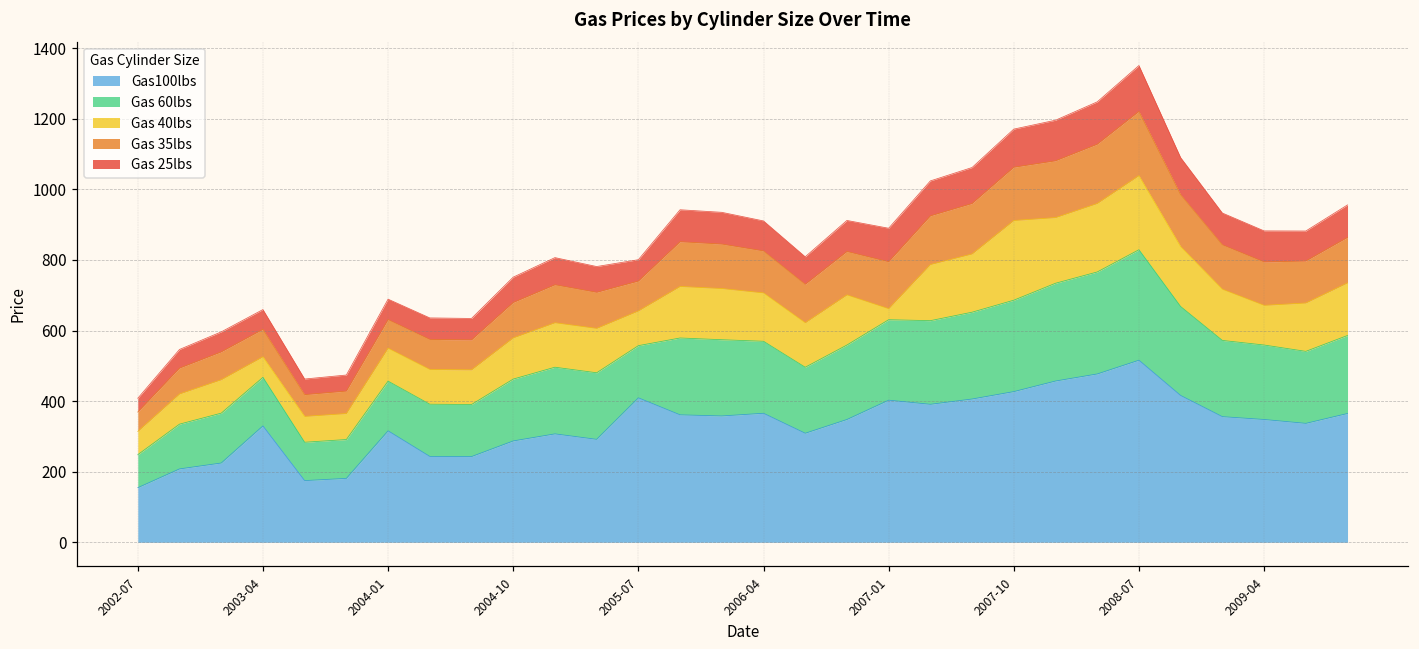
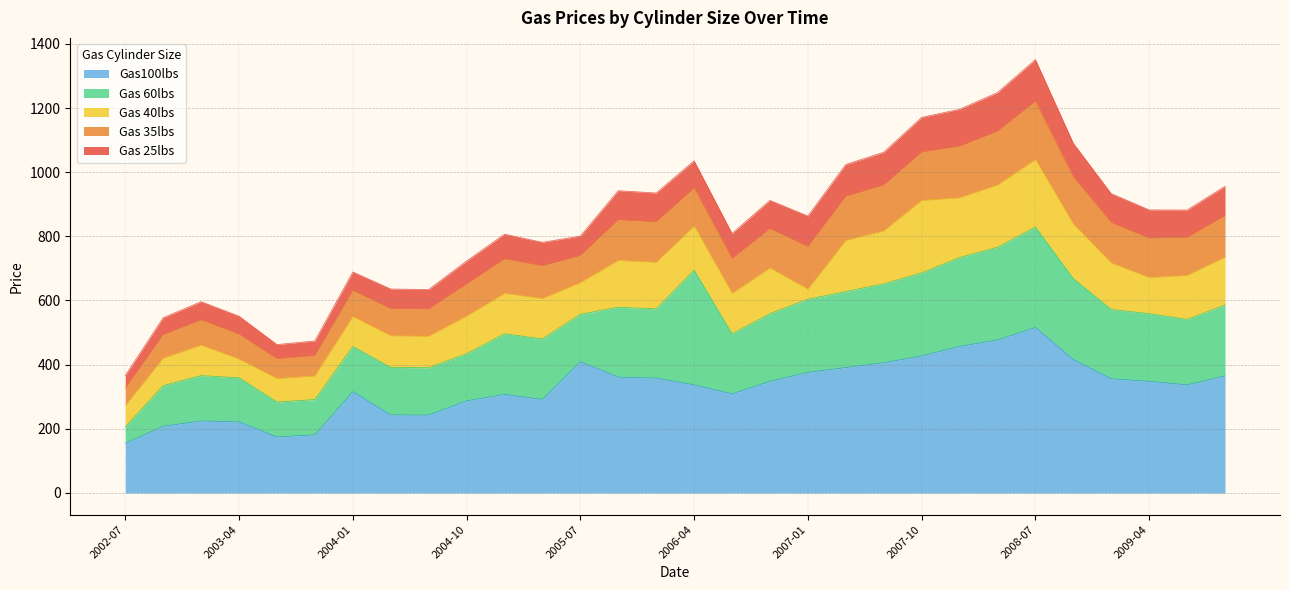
  {
    "Gas100lbs": {
      "2002-07": 150,
-     "2003-04": 330,
+     "2003-04": 220,
      "2004-01": 320,
      "2004-10": 290,
      "2005-07": 410,
-     "2006-04": 370,
-     "2007-01": 400,
+     "2006-04": 340,
+     "2007-01": 380,
      "2007-10": 430,
      "2008-07": 520,
      "2009-04": 350
    },
    "Gas 60lbs": {
-     "2002-07": 90,
+     "2002-07": 50,
      "2003-04": 140,
      "2004-01": 140,
-     "2004-10": 180,
+     "2004-10": 150,
      "2005-07": 150,
-     "2006-04": 200,
+     "2006-04": 360,
      "2007-01": 230,
      "2007-10": 260,
      "2008-07": 310,
      "2009-04": 210
    },
    "Gas 40lbs": {
      "2002-07": 70,
      "2003-04": 60,
      "2004-01": 90,
      "2004-10": 120,
      "2005-07": 100,
      "2006-04": 140,
      "2007-01": 30,
      "2007-10": 230,
      "2008-07": 210,
      "2009-04": 110
    }
  }
